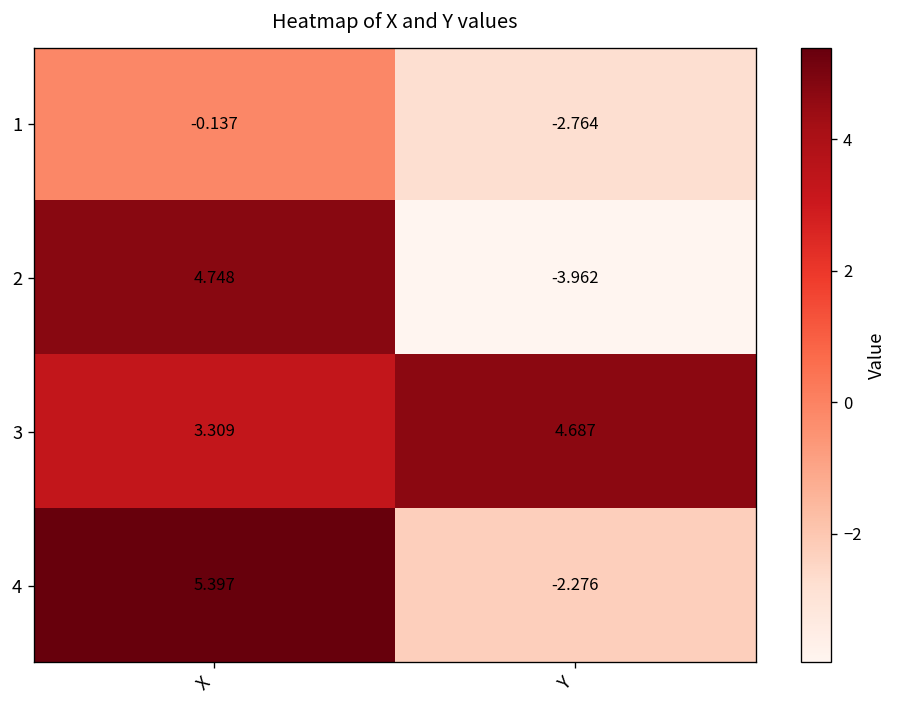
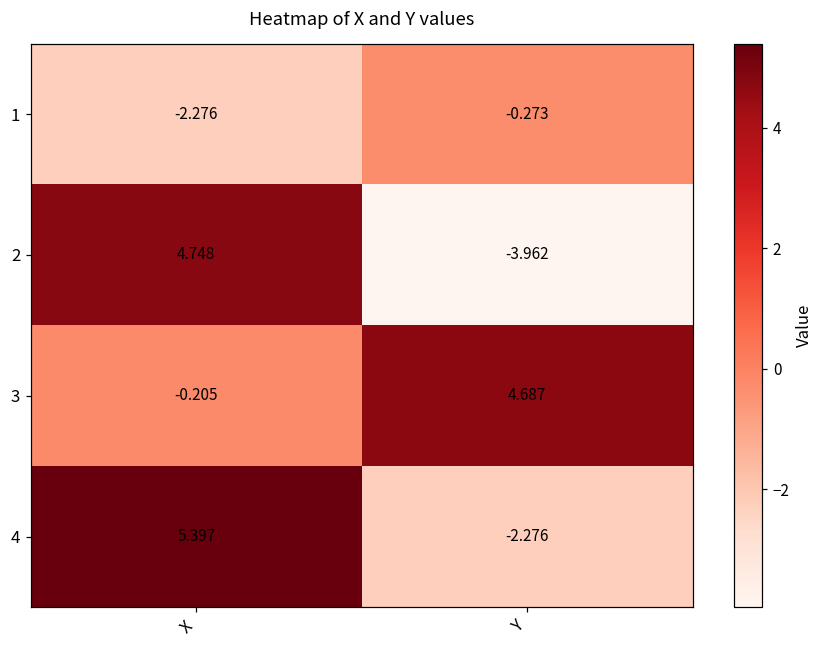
  {
    "1": {
-     "X": -0.137,
-     "Y": -2.764
+     "X": -2.276,
+     "Y": -0.273
    },
    "2": {
      "X": 4.748,
      "Y": -3.962
    },
    "3": {
-     "X": 3.309,
+     "X": -0.205,
      "Y": 4.687
    },
    "4": {
      "X": 5.397,
      "Y": -2.276
    }
  }
